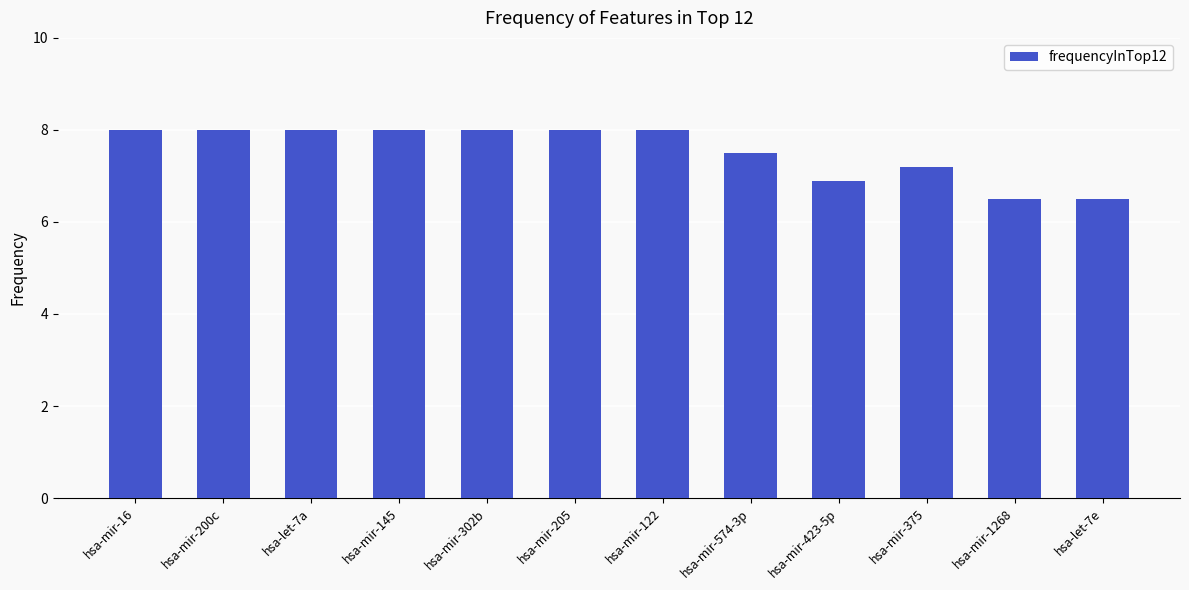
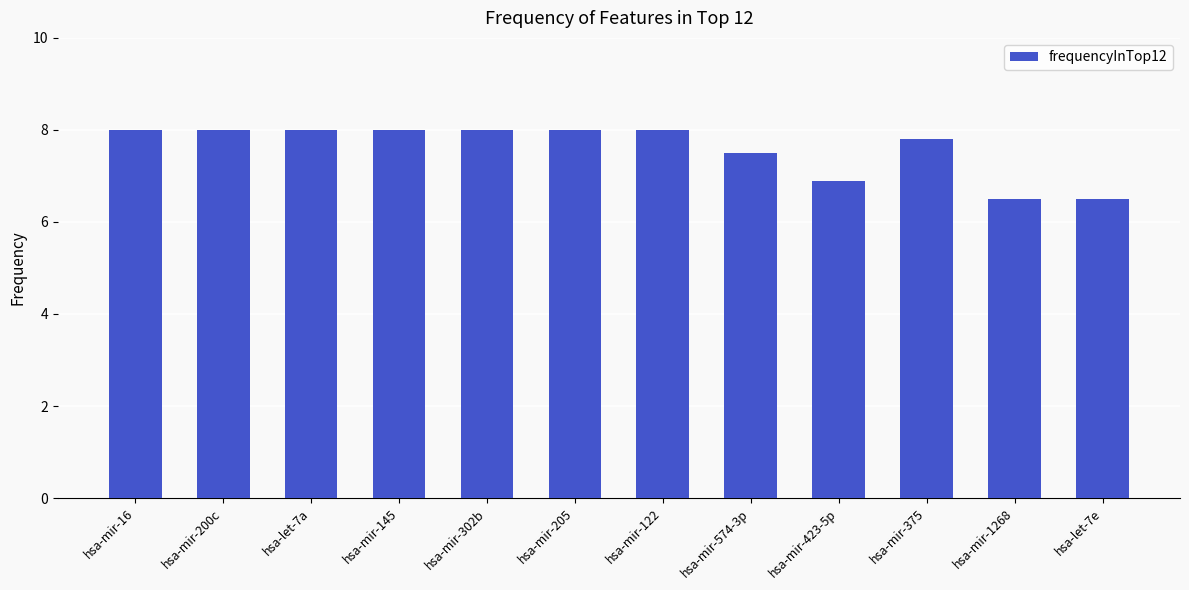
  {
    "hsa-mir-16": 8.0,
    "hsa-mir-200c": 8.0,
    "hsa-let-7a": 8.0,
    "hsa-mir-145": 8.0,
    "hsa-mir-302b": 8.0,
    "hsa-mir-205": 8.0,
    "hsa-mir-122": 8.0,
    "hsa-mir-574-3p": 7.5,
    "hsa-mir-423-5p": 6.9,
-   "hsa-mir-375": 7.2,
+   "hsa-mir-375": 7.8,
    "hsa-mir-1268": 6.5,
    "hsa-let-7e": 6.5
  }
